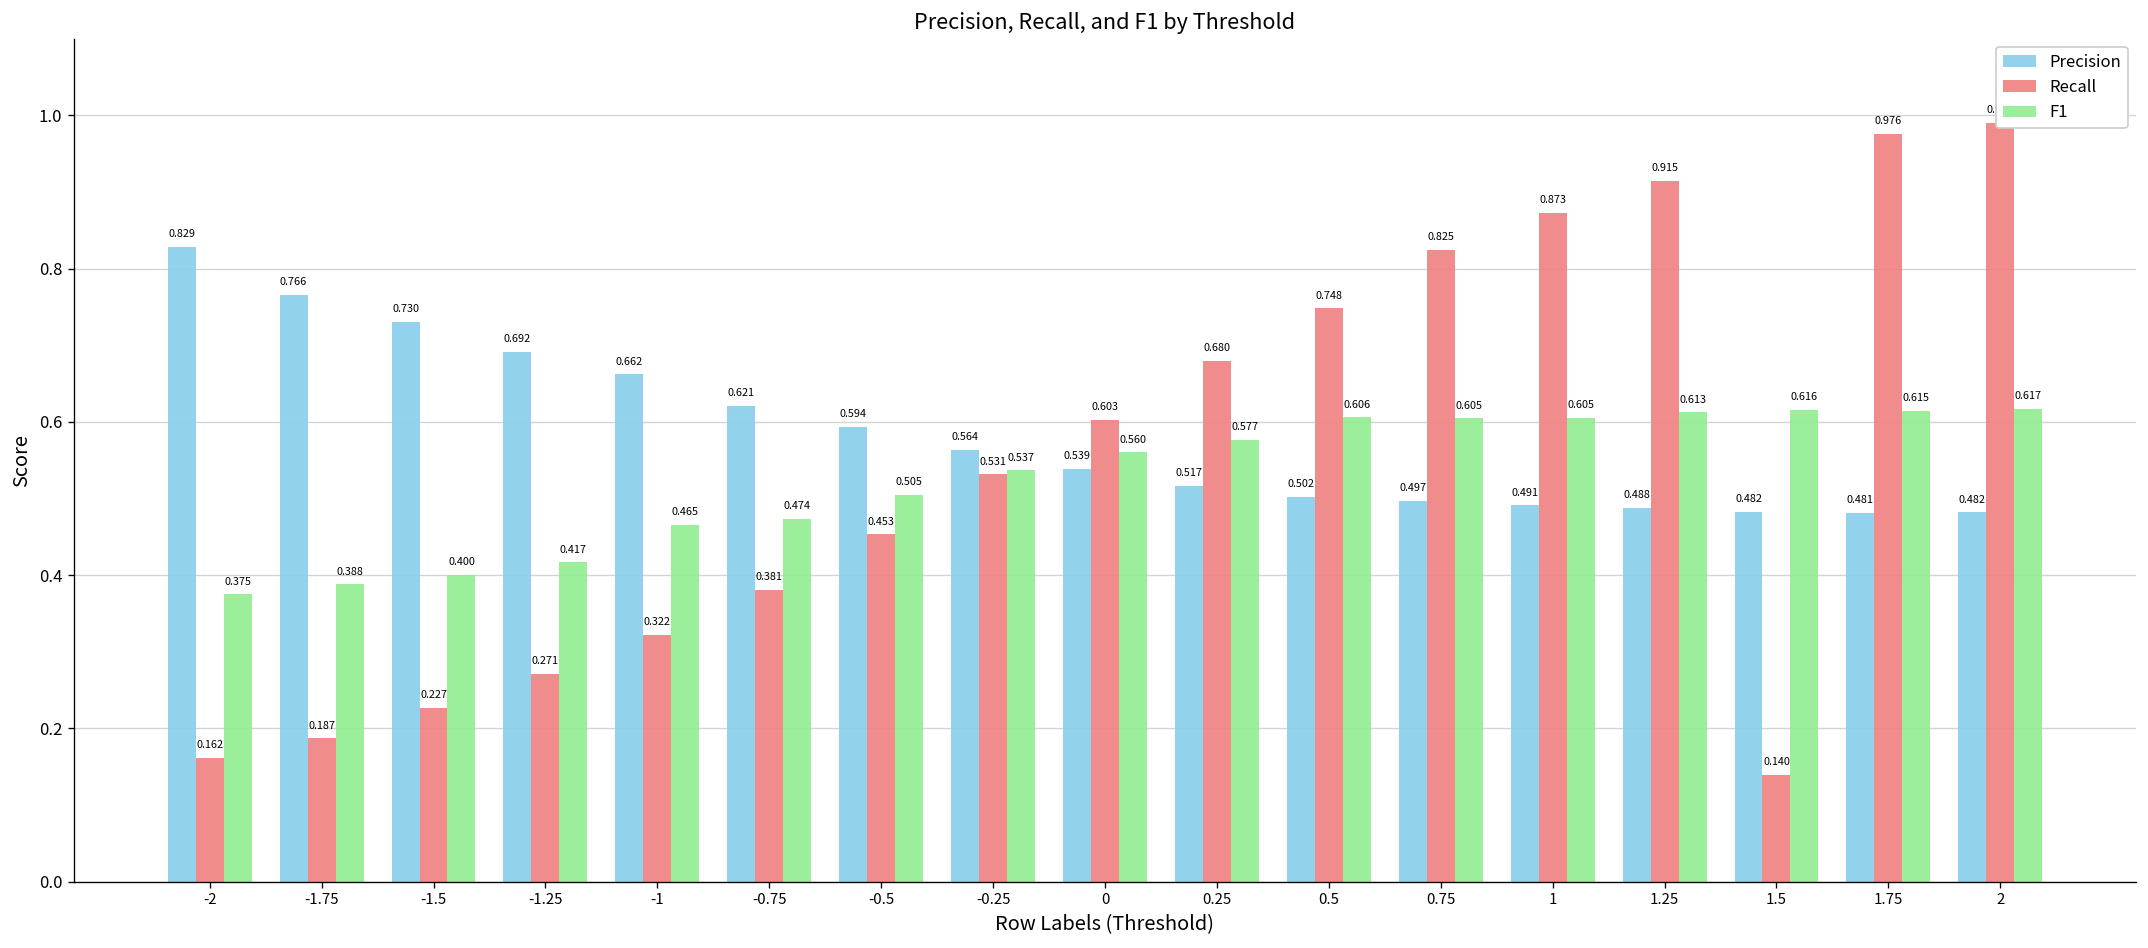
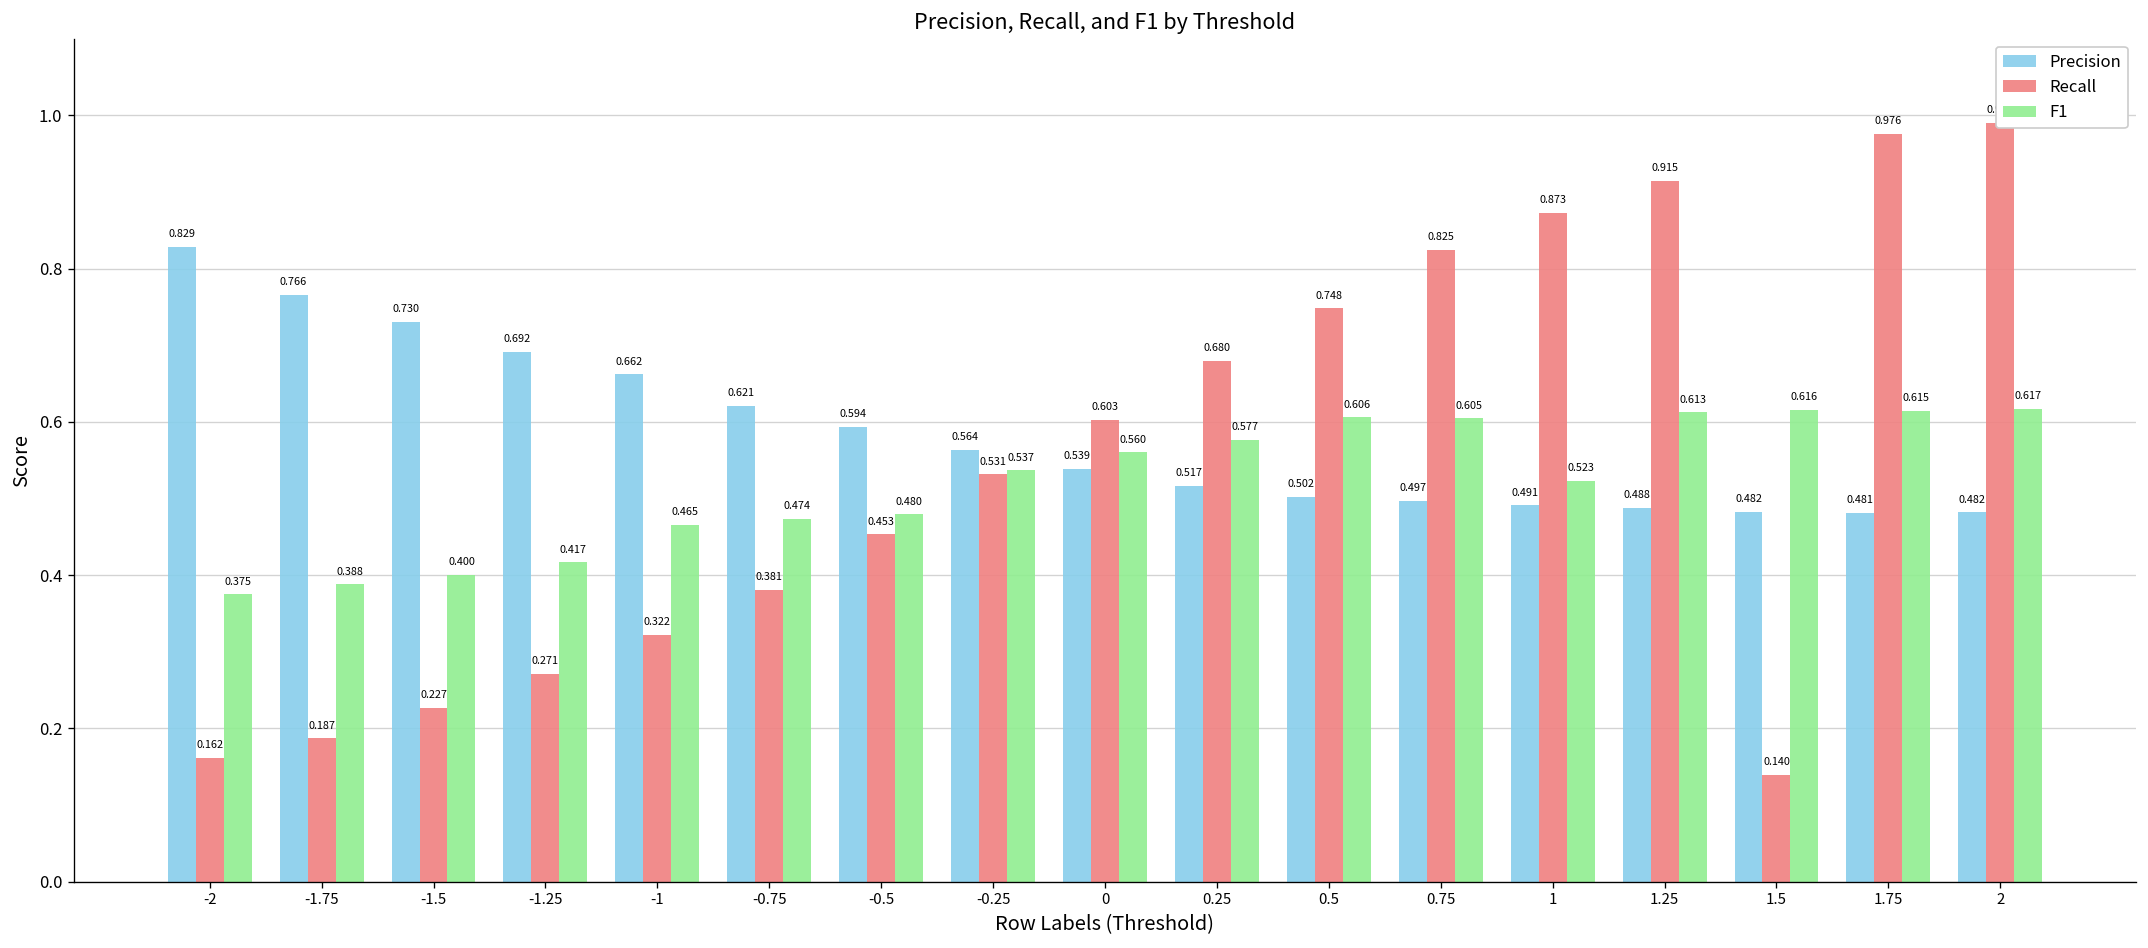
  {
    "Precision": {
      "-2": 0.829,
      "-1.75": 0.766,
      "-1.5": 0.730,
      "-1.25": 0.692,
      "-1": 0.662,
      "-0.75": 0.621,
      "-0.5": 0.594,
      "-0.25": 0.564,
      "0": 0.539,
      "0.25": 0.517,
      "0.5": 0.502,
      "0.75": 0.497,
      "1": 0.491,
      "1.25": 0.488,
      "1.5": 0.482,
      "1.75": 0.481,
      "2": 0.482
    },
    "Recall": {
      "-2": 0.162,
      "-1.75": 0.187,
      "-1.5": 0.227,
      "-1.25": 0.271,
      "-1": 0.322,
      "-0.75": 0.381,
      "-0.5": 0.453,
      "-0.25": 0.531,
      "0": 0.603,
      "0.25": 0.680,
      "0.5": 0.748,
      "0.75": 0.825,
      "1": 0.873,
      "1.25": 0.915,
      "1.5": 0.140,
      "1.75": 0.976
    },
    "F1": {
      "-2": 0.375,
      "-1.75": 0.388,
      "-1.5": 0.400,
      "-1.25": 0.417,
      "-1": 0.465,
      "-0.75": 0.474,
-     "-0.5": 0.505,
+     "-0.5": 0.480,
      "-0.25": 0.537,
      "0": 0.560,
      "0.25": 0.577,
      "0.5": 0.606,
      "0.75": 0.605,
-     "1": 0.605,
+     "1": 0.523,
      "1.25": 0.613,
      "1.5": 0.616,
      "1.75": 0.615,
      "2": 0.617
    }
  }
